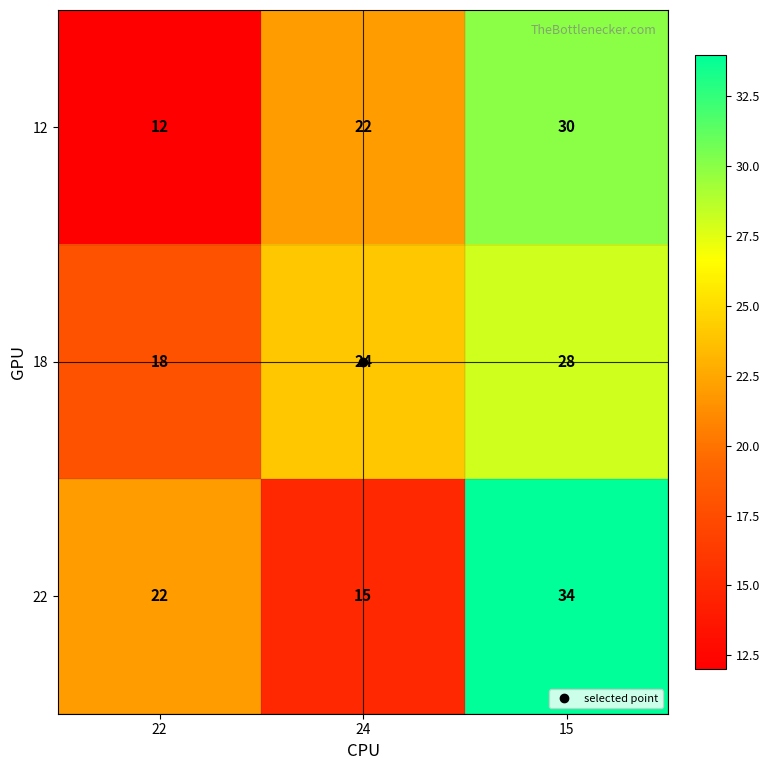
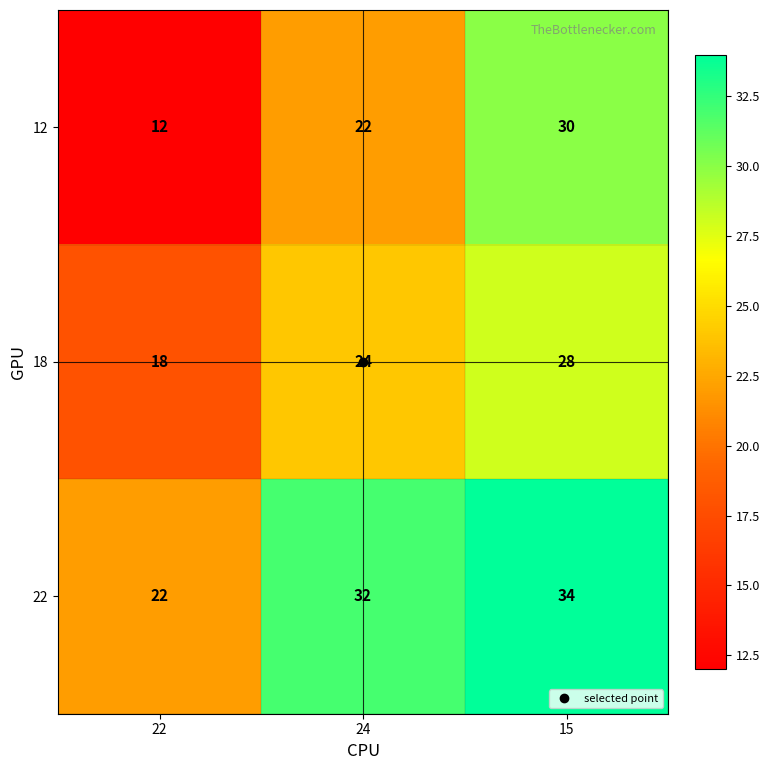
  {
    "12": {
      "22": 12,
      "24": 22
    },
    "18": {
      "22": 18,
      "15": 28
    },
    "22": {
      "22": 22,
-     "24": 15,
+     "24": 32,
      "15": 34
    }
  }
